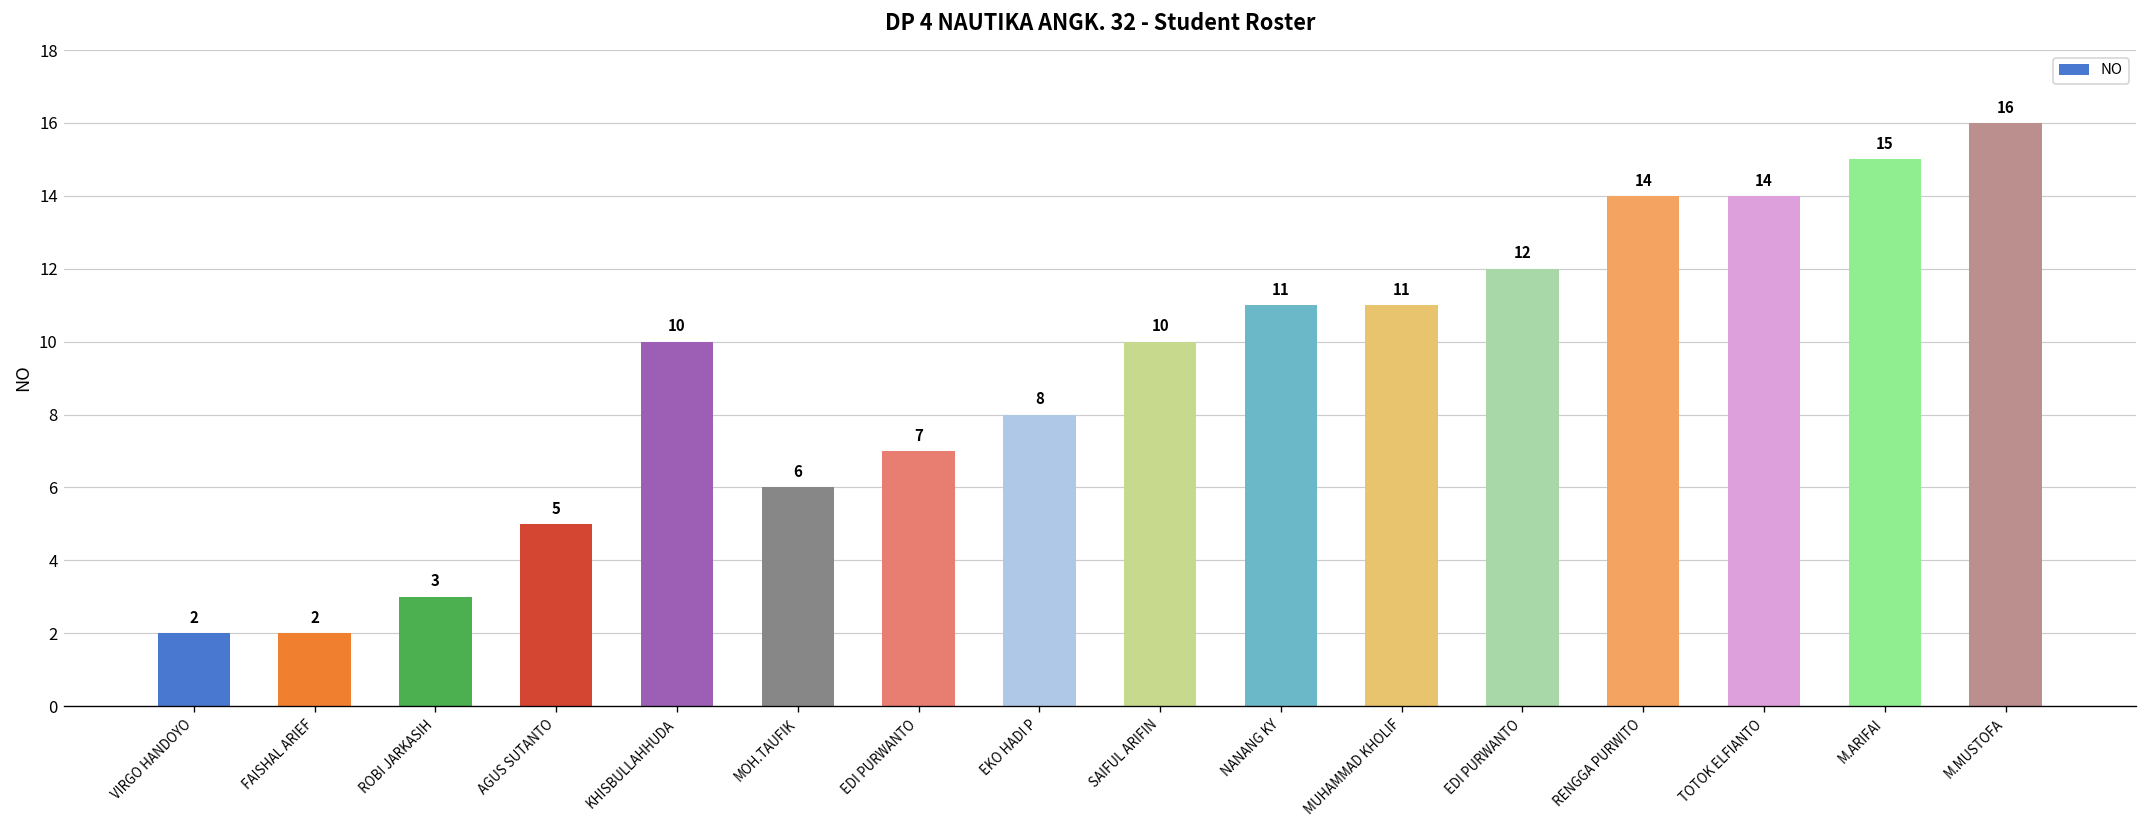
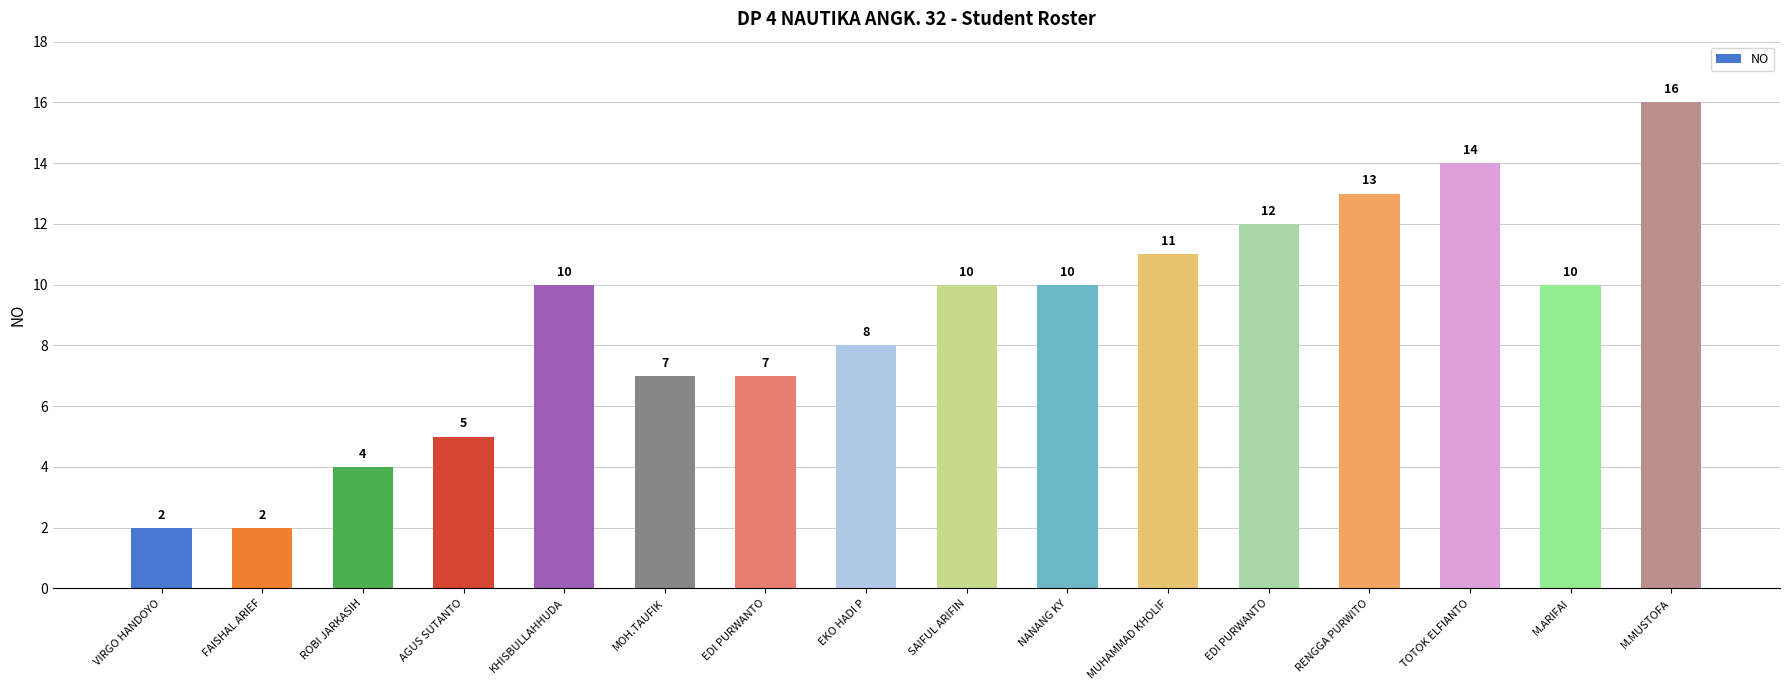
  {
    "VIRGO HANDOYO": 2,
    "FAISHAL ARIEF": 2,
-   "ROBI JARKASIH": 3,
+   "ROBI JARKASIH": 4,
    "AGUS SUTANTO": 5,
    "KHISBULLAHHUDA": 10,
-   "MOH.TAUFIK": 6,
+   "MOH.TAUFIK": 7,
    "EKO HADI P": 8,
    "SAIFUL ARIFIN": 10,
-   "NANANG KY": 11,
+   "NANANG KY": 10,
    "MUHAMMAD KHOLIF": 11,
-   "RENGGA PURWITO": 14,
+   "RENGGA PURWITO": 13,
    "TOTOK ELFIANTO": 14,
-   "M.ARIFAI": 15,
+   "M.ARIFAI": 10,
    "M.MUSTOFA": 16
  }
